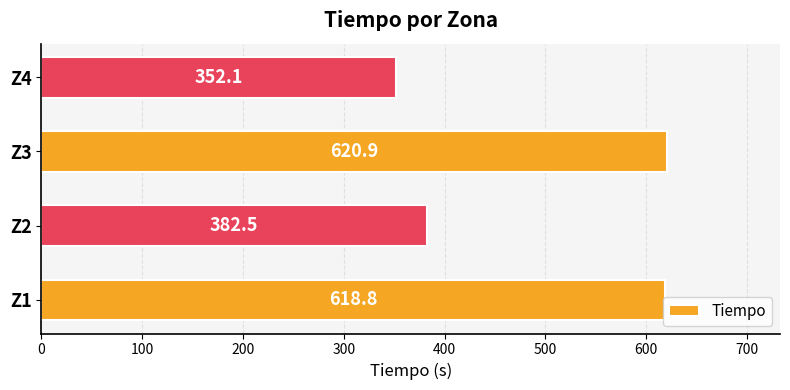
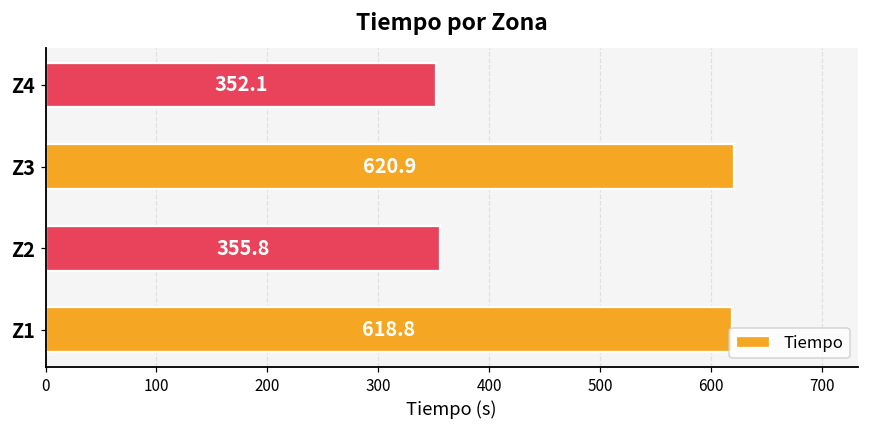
  {
    "Z4": 352.1,
    "Z3": 620.9,
-   "Z2": 382.5
+   "Z2": 355.8
  }
